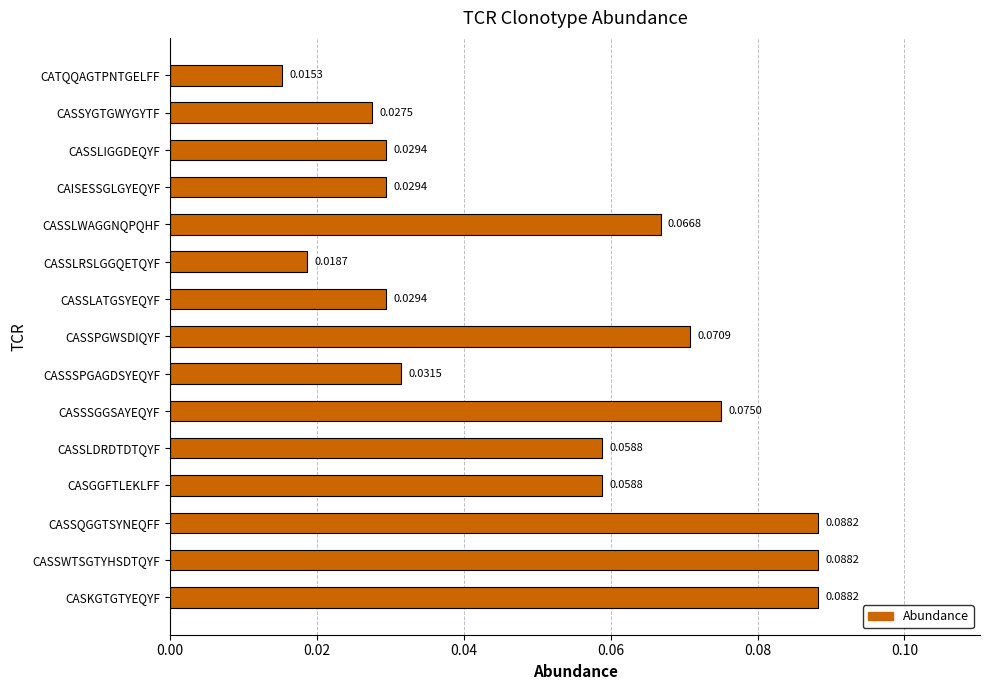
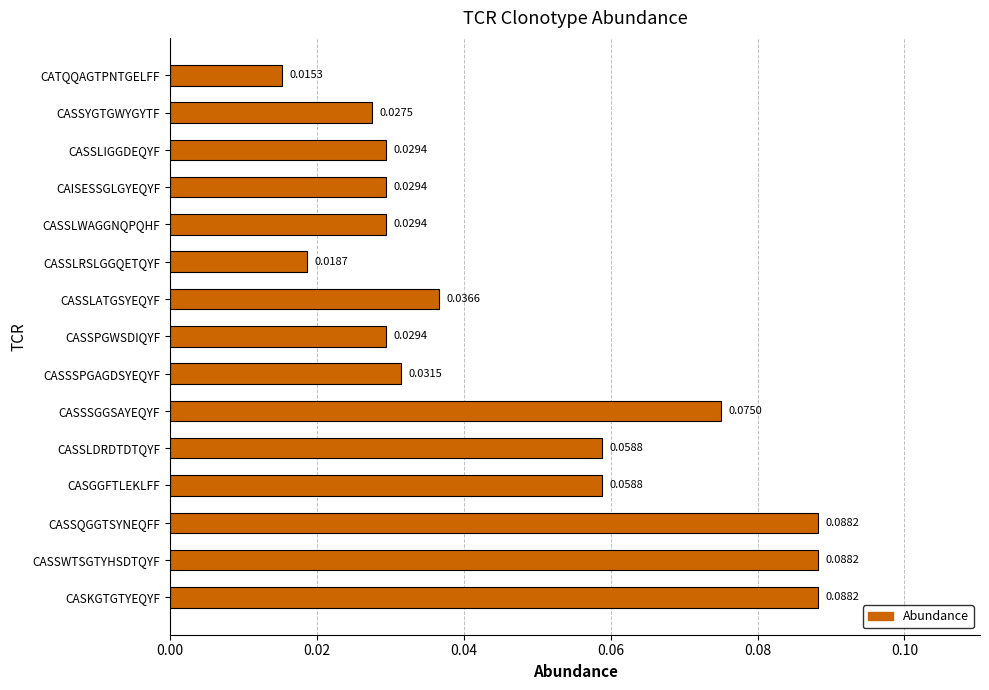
  {
    "CATQQAGTPNTGELFF": 0.0153,
    "CASSYGTGWYGYTF": 0.0275,
    "CASSLIGGDEQYF": 0.0294,
    "CAISESSGLGYEQYF": 0.0294,
-   "CASSLWAGGNQPQHF": 0.0668,
+   "CASSLWAGGNQPQHF": 0.0294,
    "CASSLRSLGGQETQYF": 0.0187,
-   "CASSLATGSYEQYF": 0.0294,
-   "CASSPGWSDIQYF": 0.0709,
+   "CASSLATGSYEQYF": 0.0366,
+   "CASSPGWSDIQYF": 0.0294,
    "CASSSPGAGDSYEQYF": 0.0315,
    "CASSSGGSAYEQYF": 0.0750,
    "CASSLDRDTDTQYF": 0.0588,
    "CASGGFTLEKLFF": 0.0588,
    "CASSQGGTSYNEQFF": 0.0882,
    "CASSWTSGTYHSDTQYF": 0.0882,
    "CASKGTGTYEQYF": 0.0882
  }
